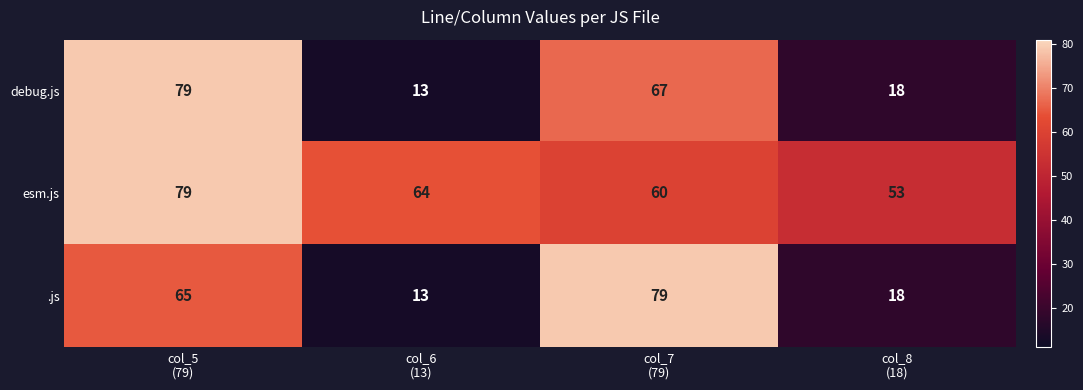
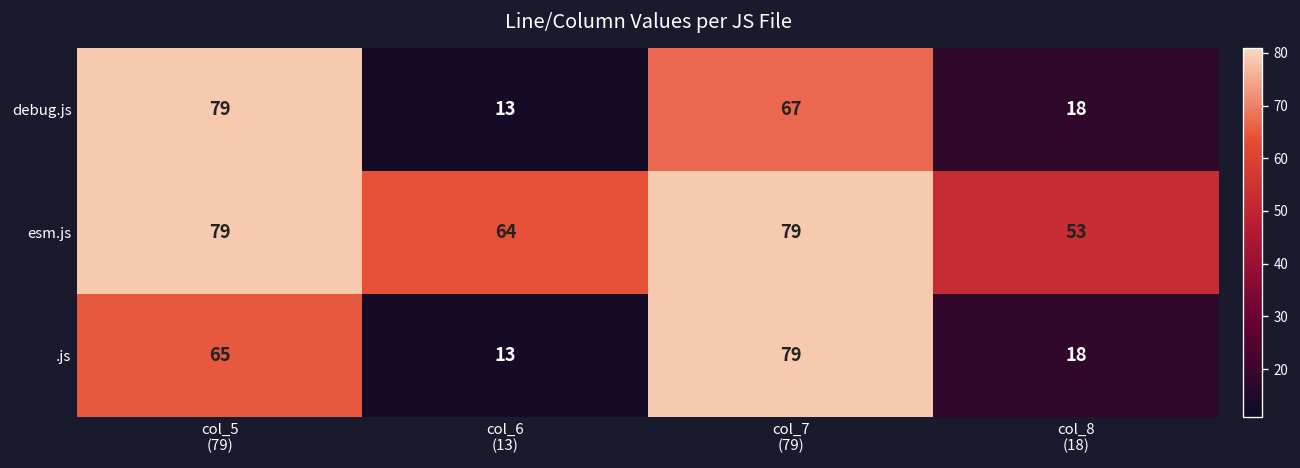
  {
    "debug.js": {
      "col_5 (79)": 79,
      "col_6 (13)": 13,
      "col_7 (79)": 67,
      "col_8 (18)": 18
    },
    "esm.js": {
      "col_5 (79)": 79,
      "col_6 (13)": 64,
-     "col_7 (79)": 60,
+     "col_7 (79)": 79,
      "col_8 (18)": 53
    },
    ".js": {
      "col_5 (79)": 65,
      "col_6 (13)": 13,
      "col_7 (79)": 79,
      "col_8 (18)": 18
    }
  }
